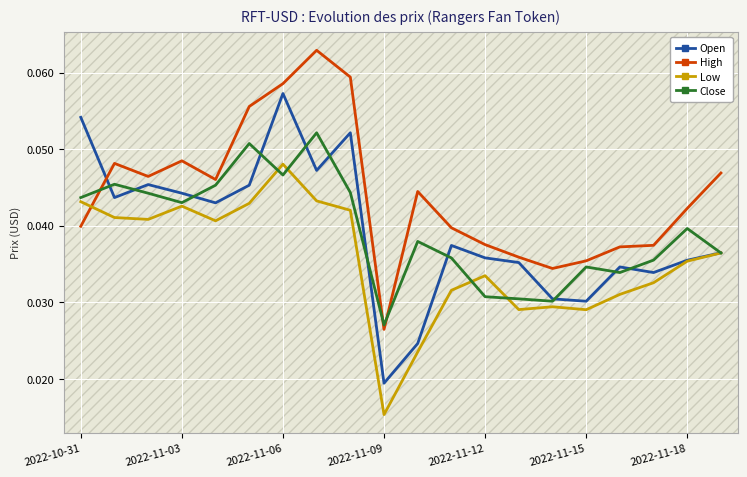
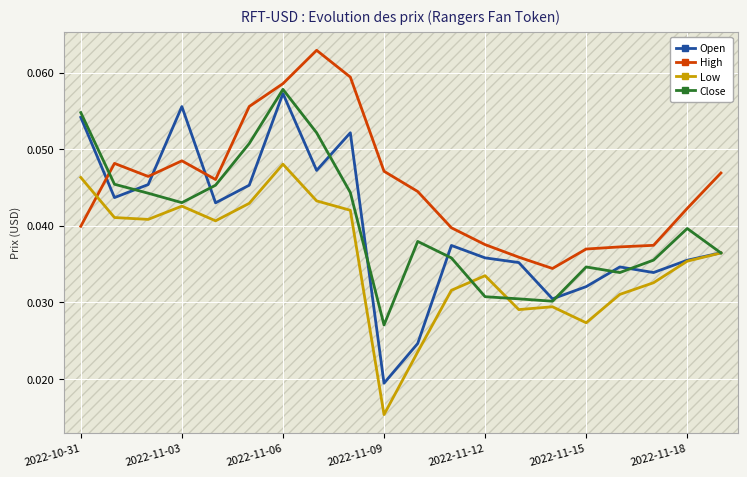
  {
    "Open": {
      "2022-10-31": 0.054,
-     "2022-11-03": 0.044,
+     "2022-11-03": 0.056,
      "2022-11-06": 0.057,
      "2022-11-09": 0.019,
      "2022-11-12": 0.036,
-     "2022-11-15": 0.030
+     "2022-11-15": 0.032
    },
    "High": {
      "2022-10-31": 0.040,
      "2022-11-03": 0.048,
      "2022-11-06": 0.059,
-     "2022-11-09": 0.026,
+     "2022-11-09": 0.047,
      "2022-11-12": 0.038,
-     "2022-11-15": 0.035,
+     "2022-11-15": 0.037,
      "2022-11-18": 0.042
    },
    "Low": {
-     "2022-10-31": 0.043,
+     "2022-10-31": 0.046,
      "2022-11-03": 0.043,
      "2022-11-06": 0.048,
      "2022-11-09": 0.015,
      "2022-11-12": 0.033,
-     "2022-11-15": 0.029
+     "2022-11-15": 0.027
    },
    "Close": {
-     "2022-10-31": 0.044,
+     "2022-10-31": 0.055,
      "2022-11-03": 0.043,
-     "2022-11-06": 0.047,
+     "2022-11-06": 0.058,
      "2022-11-09": 0.027,
      "2022-11-12": 0.031,
      "2022-11-15": 0.035,
      "2022-11-18": 0.040
    }
  }
